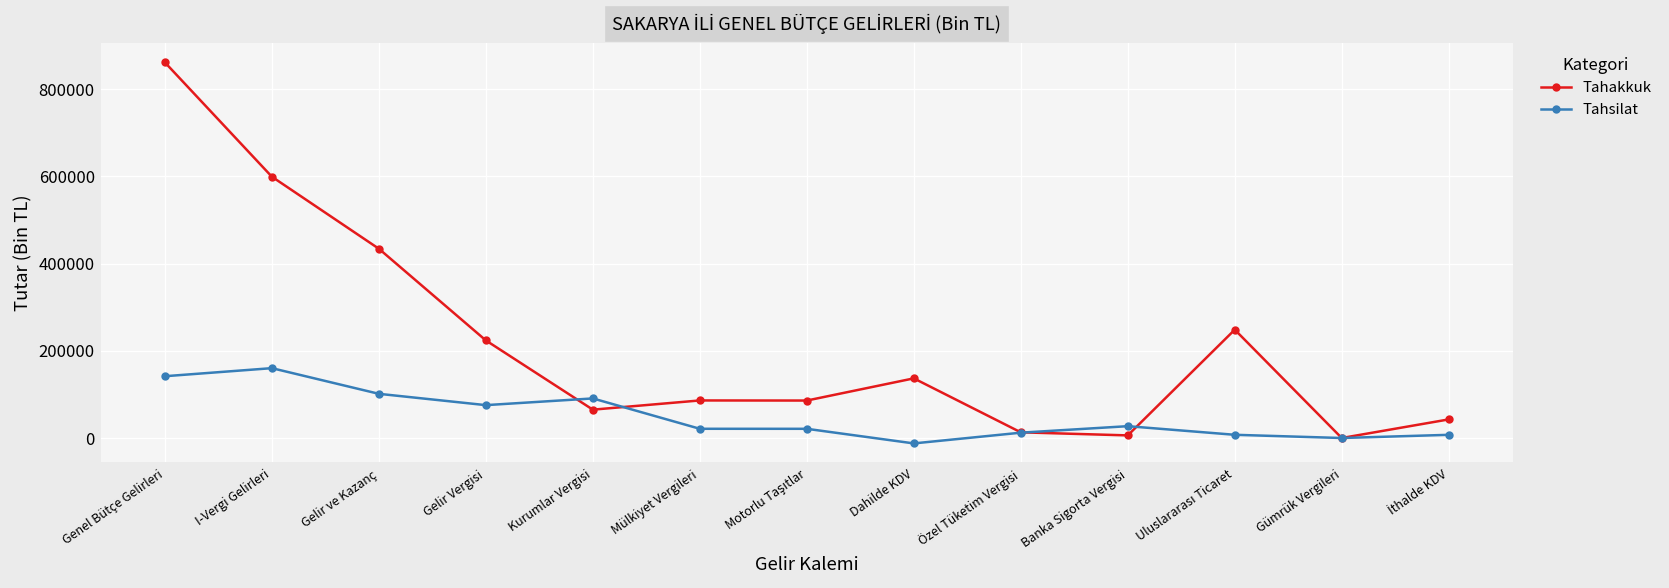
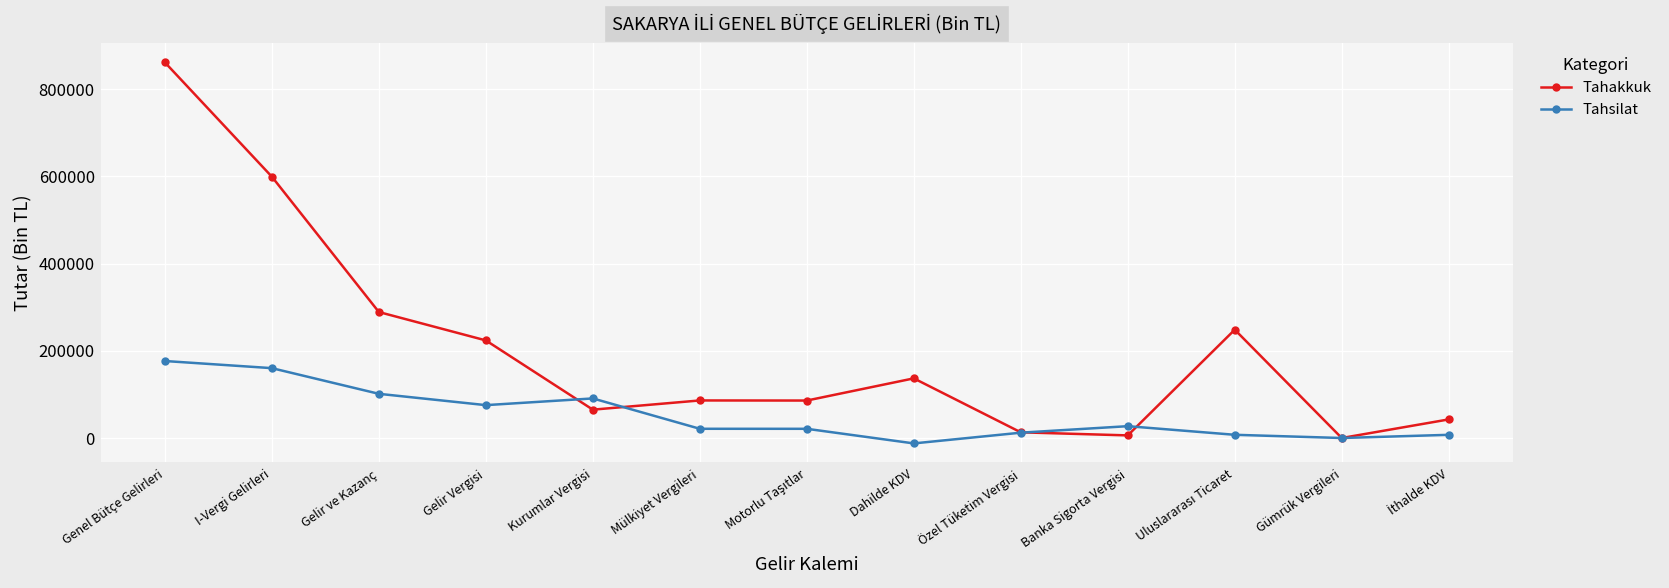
  {
    "Tahakkuk": {
      "Genel Bütçe Gelirleri": 860000,
      "I-Vergi Gelirleri": 600000,
-     "Gelir ve Kazanç": 430000,
+     "Gelir ve Kazanç": 290000,
      "Gelir Vergisi": 220000,
      "Kurumlar Vergisi": 70000,
      "Mülkiyet Vergileri": 90000,
      "Motorlu Taşıtlar": 90000,
      "Dahilde KDV": 140000,
      "Banka Sigorta Vergisi": 10000,
      "Uluslararası Ticaret": 250000,
      "İthalde KDV": 40000
    },
    "Tahsilat": {
-     "Genel Bütçe Gelirleri": 140000,
+     "Genel Bütçe Gelirleri": 180000,
      "I-Vergi Gelirleri": 160000,
      "Gelir ve Kazanç": 100000,
      "Gelir Vergisi": 80000,
      "Kurumlar Vergisi": 90000,
      "Mülkiyet Vergileri": 20000,
      "Motorlu Taşıtlar": 20000,
      "Dahilde KDV": -10000,
      "Banka Sigorta Vergisi": 30000,
      "Uluslararası Ticaret": 10000,
      "İthalde KDV": 10000
    }
  }
